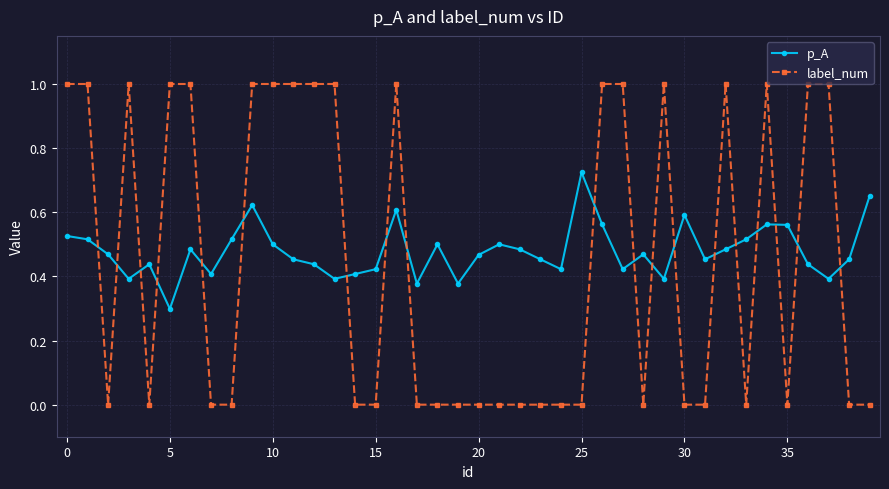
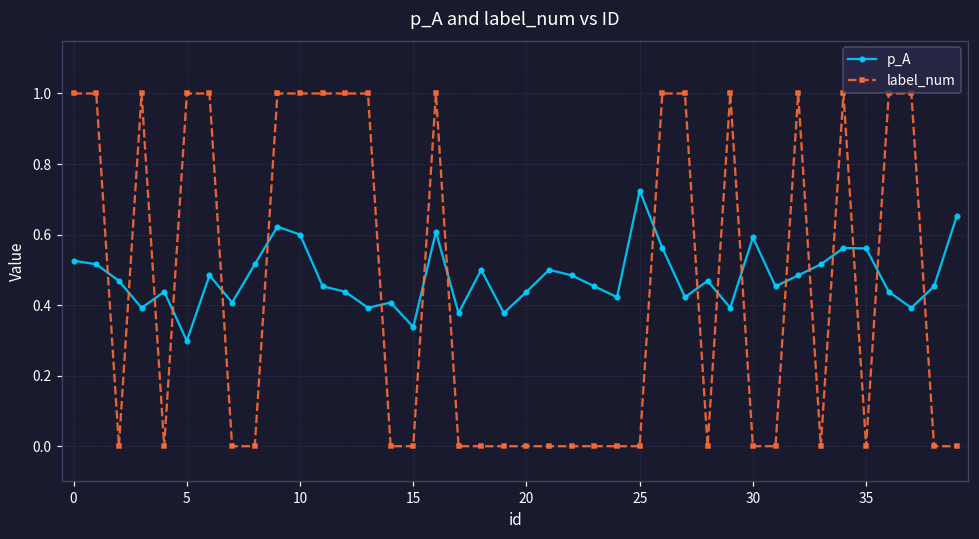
  {
    "p_A": {
      "0": 0.53,
      "5": 0.30,
-     "10": 0.5,
-     "15": 0.42,
-     "20": 0.47,
+     "10": 0.6,
+     "15": 0.34,
+     "20": 0.44,
      "25": 0.72,
      "30": 0.59,
      "35": 0.56
    },
    "label_num": {
      "0": 1.00,
      "5": 1.00,
      "10": 1.00,
      "15": 0.00,
      "20": 0.00,
      "25": 0.00,
      "30": 0.00,
      "35": 0.00
    }
  }
